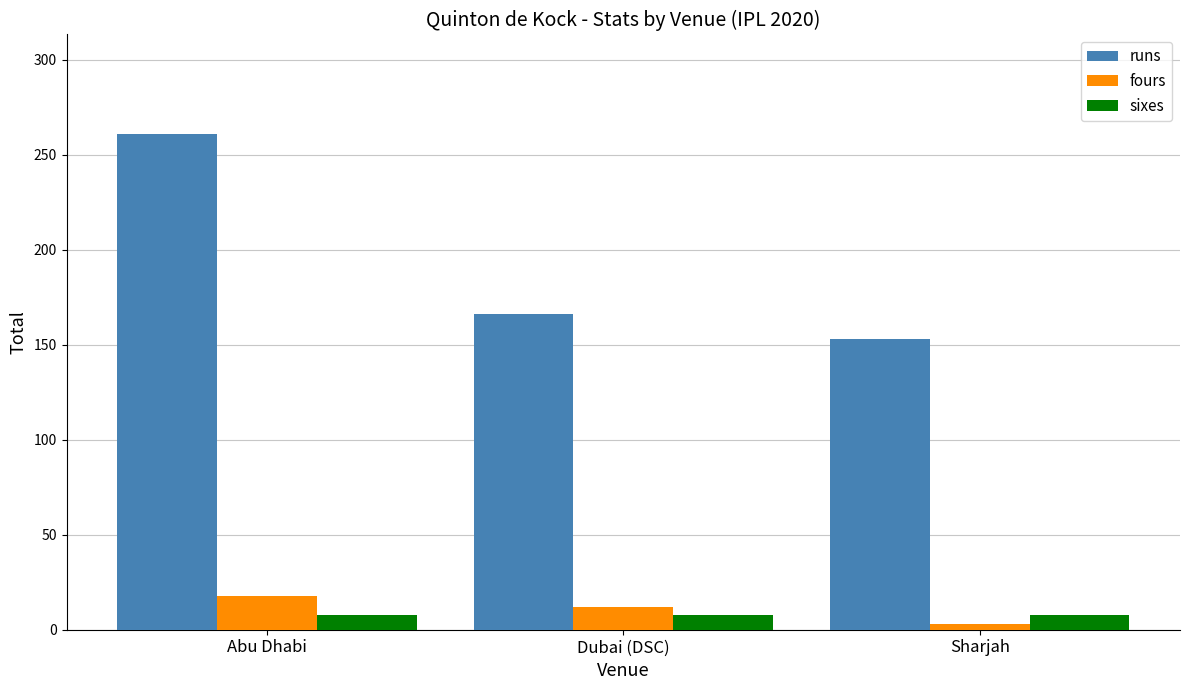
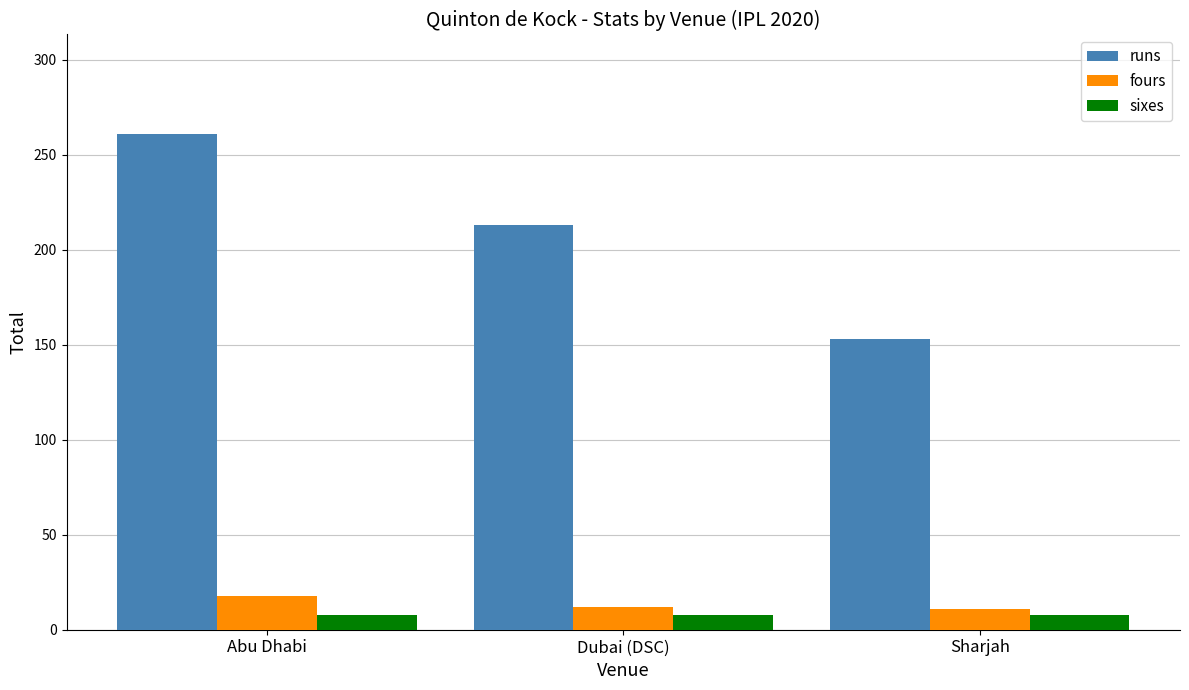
  {
    "runs": {
      "Abu Dhabi": 261,
-     "Dubai (DSC)": 166,
+     "Dubai (DSC)": 213,
      "Sharjah": 153
    },
    "fours": {
      "Abu Dhabi": 18,
      "Dubai (DSC)": 12,
-     "Sharjah": 3
+     "Sharjah": 11
    },
    "sixes": {
      "Abu Dhabi": 8,
      "Dubai (DSC)": 8,
      "Sharjah": 8
    }
  }
